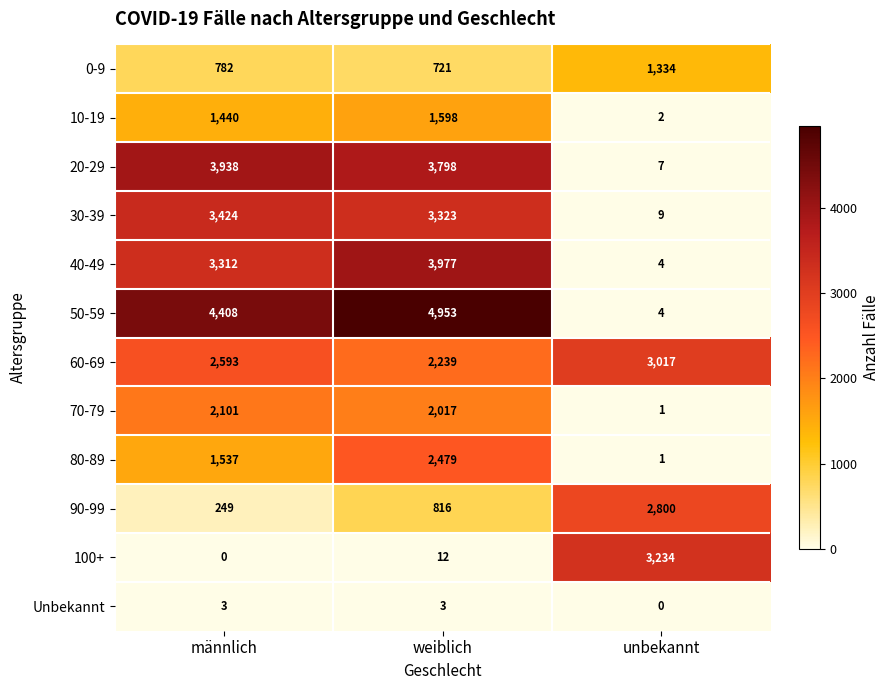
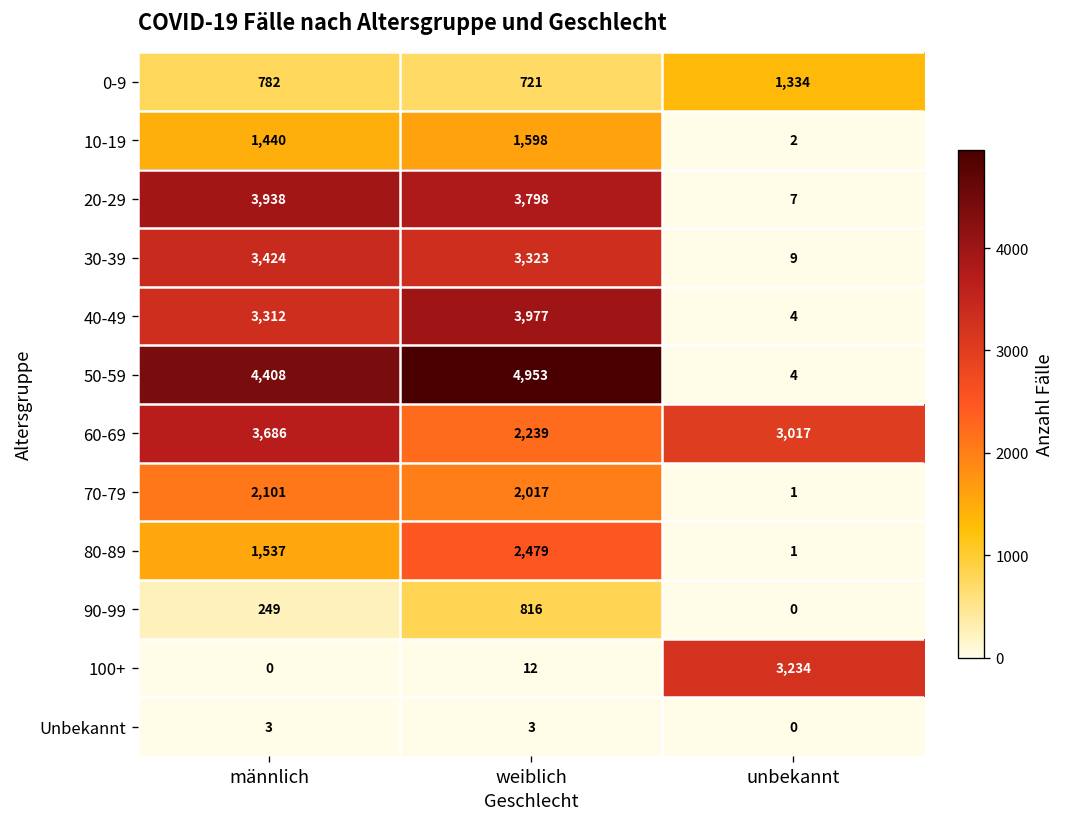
  {
    "0-9": {
      "männlich": "782",
      "weiblich": "721",
      "unbekannt": "1,334"
    },
    "10-19": {
      "männlich": "1,440",
      "weiblich": "1,598",
      "unbekannt": "2"
    },
    "20-29": {
      "männlich": "3,938",
      "weiblich": "3,798",
      "unbekannt": "7"
    },
    "30-39": {
      "männlich": "3,424",
      "weiblich": "3,323",
      "unbekannt": "9"
    },
    "40-49": {
      "männlich": "3,312",
      "weiblich": "3,977",
      "unbekannt": "4"
    },
    "50-59": {
      "männlich": "4,408",
      "weiblich": "4,953",
      "unbekannt": "4"
    },
    "60-69": {
-     "männlich": "2,593",
+     "männlich": "3,686",
      "weiblich": "2,239",
      "unbekannt": "3,017"
    },
    "70-79": {
      "männlich": "2,101",
      "weiblich": "2,017",
      "unbekannt": "1"
    },
    "80-89": {
      "männlich": "1,537",
      "weiblich": "2,479",
      "unbekannt": "1"
    },
    "90-99": {
      "männlich": "249",
      "weiblich": "816",
-     "unbekannt": "2,800"
+     "unbekannt": "0"
    },
    "100+": {
      "männlich": "0",
      "weiblich": "12",
      "unbekannt": "3,234"
    },
    "Unbekannt": {
      "männlich": "3",
      "weiblich": "3",
      "unbekannt": "0"
    }
  }
